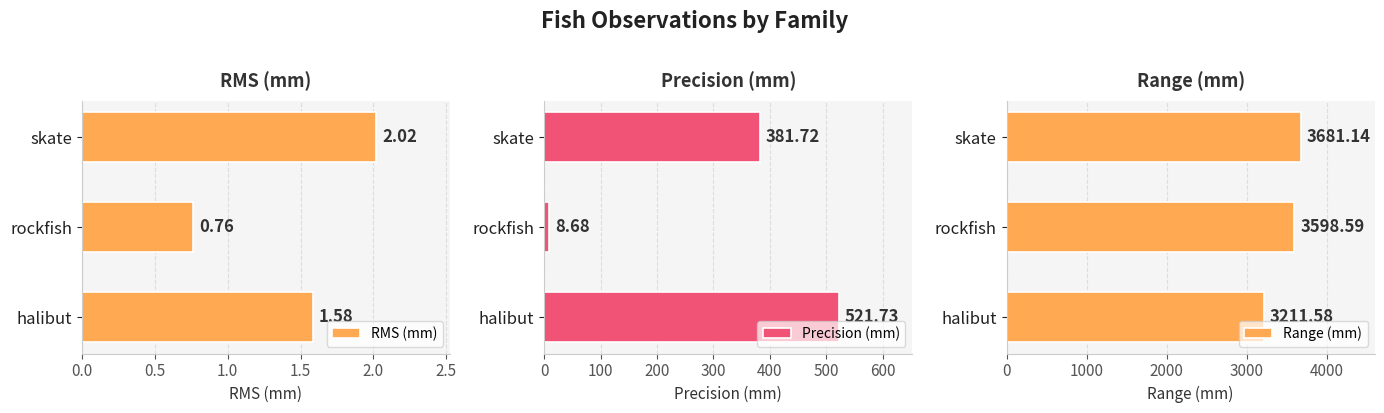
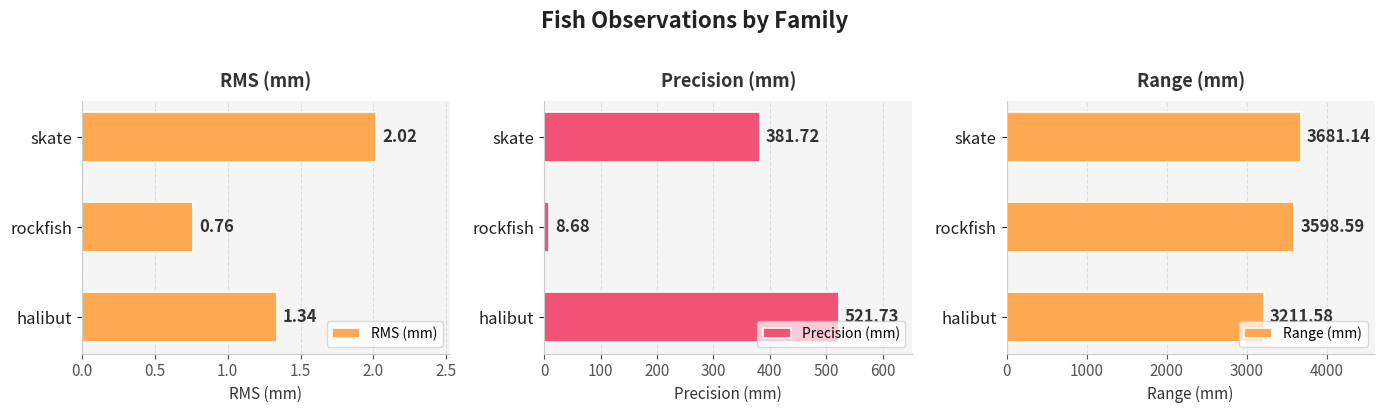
  {
    "RMS (mm)": {
-     "halibut": 1.58
+     "halibut": 1.34
    },
    "Precision (mm)": {
      "skate": 381.72,
      "rockfish": 8.68
    },
    "Range (mm)": {
      "skate": 3681.14,
      "rockfish": 3598.59
    }
  }
